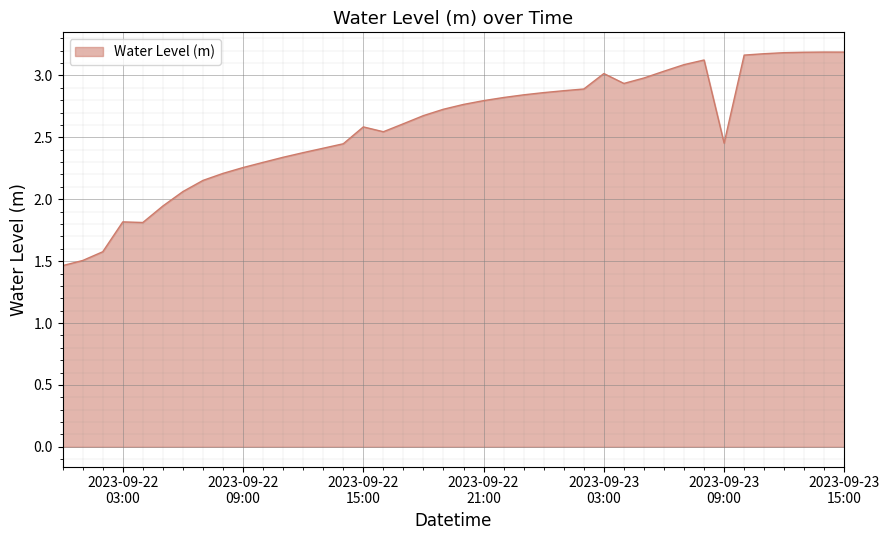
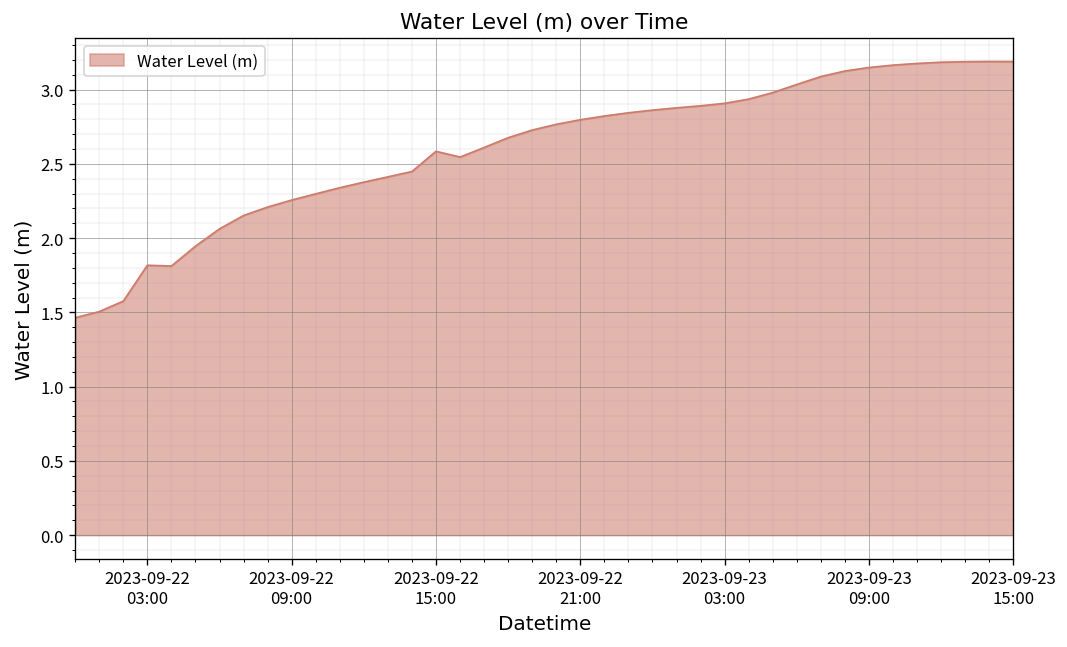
  {
    "2023-09-22 03:00": 1.82,
    "2023-09-22 09:00": 2.26,
    "2023-09-22 15:00": 2.58,
    "2023-09-22 21:00": 2.80,
-   "2023-09-23 03:00": 3.02,
-   "2023-09-23 09:00": 2.45,
+   "2023-09-23 03:00": 2.91,
+   "2023-09-23 09:00": 3.15,
    "2023-09-23 15:00": 3.19
  }
